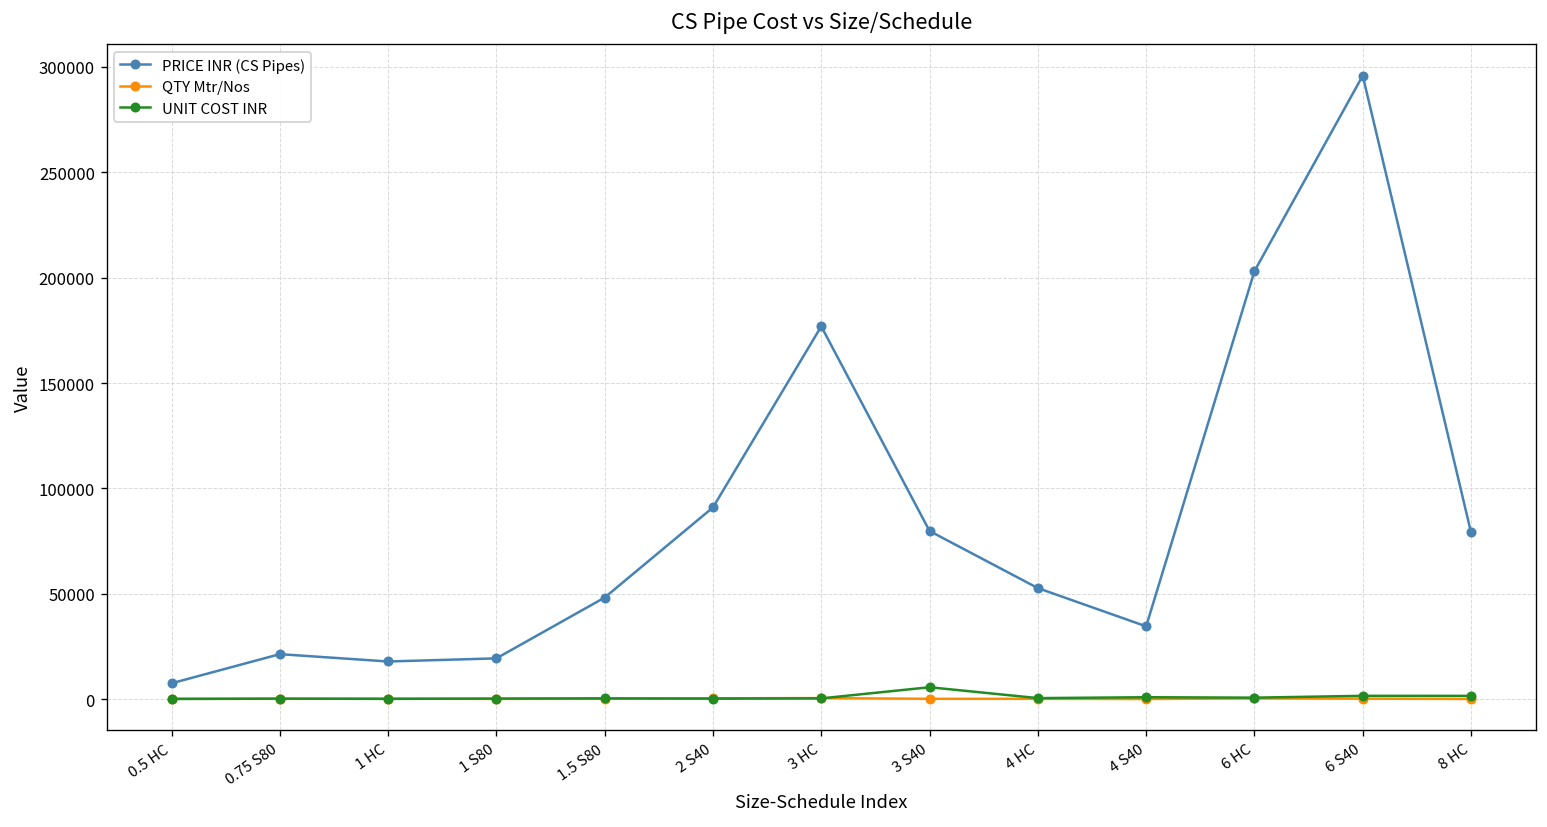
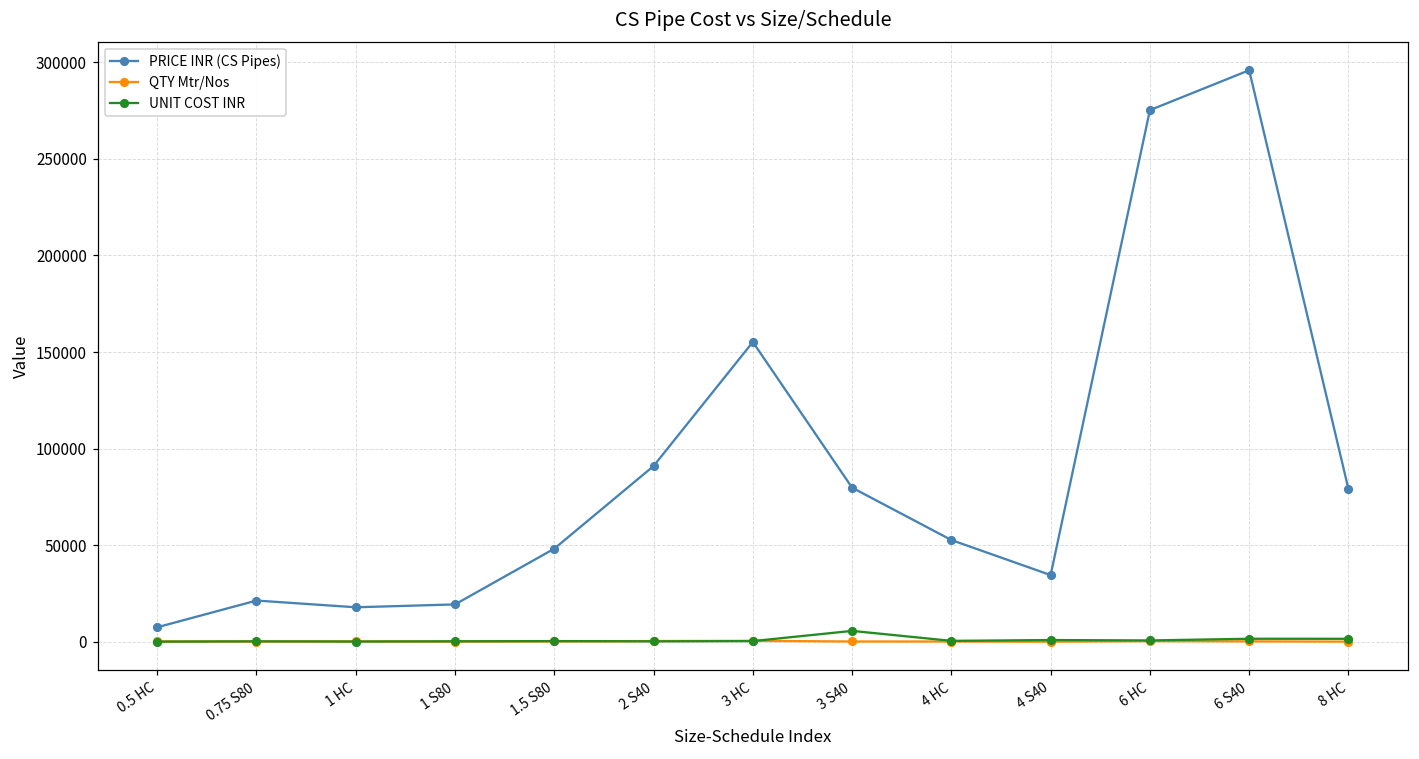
  {
    "PRICE INR (CS Pipes)": {
      "0.5 HC": 7000,
      "0.75 S80": 21000,
      "1 HC": 18000,
      "1 S80": 19000,
      "1.5 S80": 48000,
      "2 S40": 91000,
-     "3 HC": 177000,
+     "3 HC": 155000,
      "3 S40": 80000,
      "4 HC": 53000,
      "4 S40": 35000,
-     "6 HC": 203000,
+     "6 HC": 275000,
      "6 S40": 296000,
      "8 HC": 79000
    },
    "QTY Mtr/Nos": {
      "3 S40": 0,
      "8 HC": 0
    },
    "UNIT COST INR": {
      "3 S40": 6000,
      "8 HC": 2000
    }
  }
